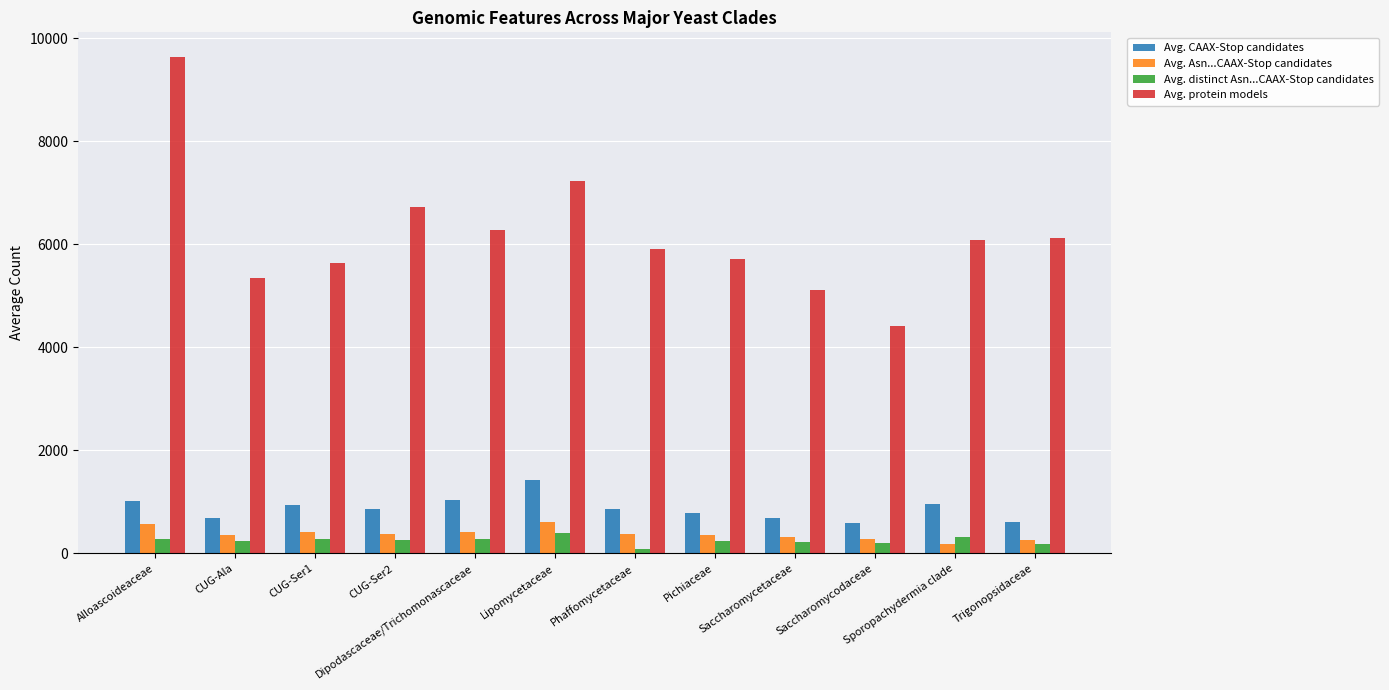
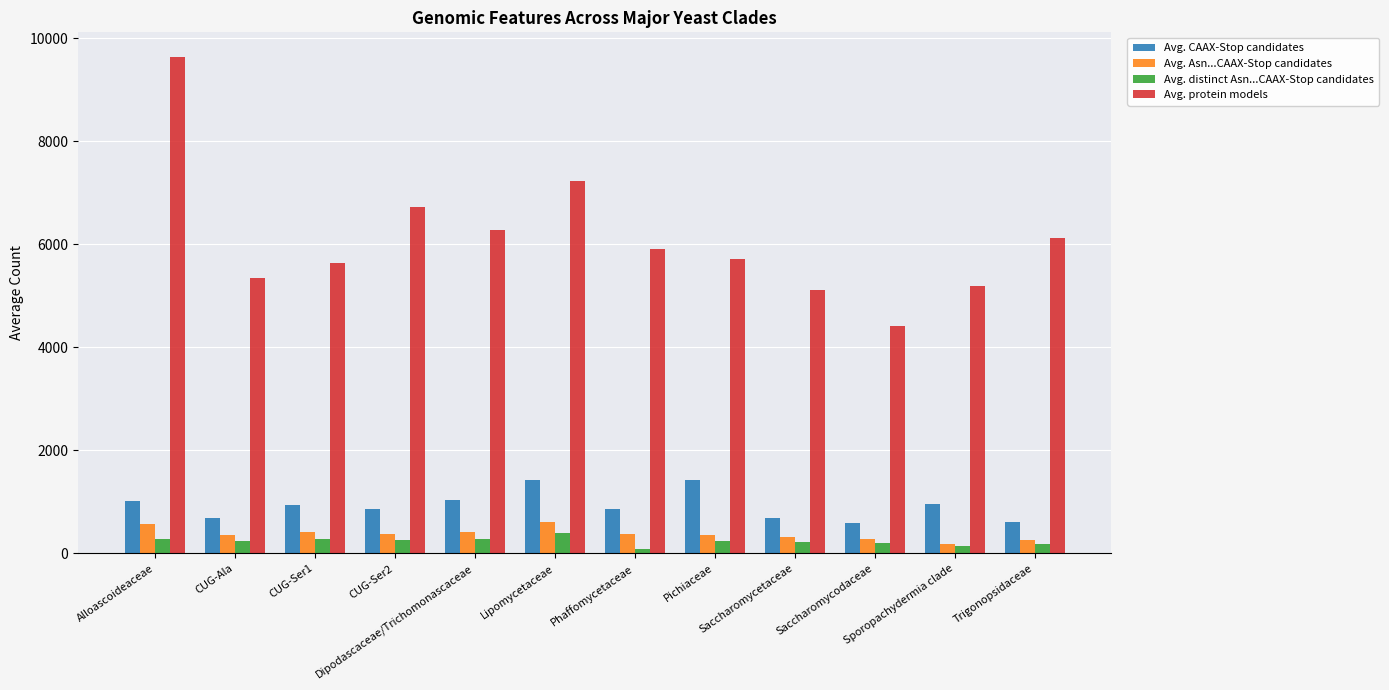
  {
    "Avg. CAAX-Stop candidates": {
      "Alloascoideaceae": 1000,
      "CUG-Ala": 700,
      "CUG-Ser1": 900,
      "CUG-Ser2": 900,
      "Dipodascaceae/Trichomonascaceae": 1000,
      "Lipomycetaceae": 1400,
      "Phaffomycetaceae": 900,
-     "Pichiaceae": 800,
+     "Pichiaceae": 1400,
      "Saccharomycetaceae": 700,
      "Saccharomycodaceae": 600,
      "Sporopachydermia clade": 1000,
      "Trigonopsidaceae": 600
    },
    "Avg. Asn...CAAX-Stop candidates": {
      "Alloascoideaceae": 600,
      "CUG-Ala": 400,
      "CUG-Ser1": 400,
      "CUG-Ser2": 400,
      "Dipodascaceae/Trichomonascaceae": 400,
      "Lipomycetaceae": 600,
      "Phaffomycetaceae": 400,
      "Pichiaceae": 400,
      "Saccharomycetaceae": 300,
      "Saccharomycodaceae": 300,
      "Sporopachydermia clade": 200,
      "Trigonopsidaceae": 300
    },
    "Avg. distinct Asn...CAAX-Stop candidates": {
      "Alloascoideaceae": 300,
      "CUG-Ala": 200,
      "CUG-Ser1": 300,
      "CUG-Ser2": 300,
      "Dipodascaceae/Trichomonascaceae": 300,
      "Lipomycetaceae": 400,
      "Phaffomycetaceae": 100,
      "Pichiaceae": 300,
      "Saccharomycetaceae": 200,
      "Saccharomycodaceae": 200,
-     "Sporopachydermia clade": 300,
+     "Sporopachydermia clade": 100,
      "Trigonopsidaceae": 200
    },
    "Avg. protein models": {
      "Alloascoideaceae": 9600,
      "CUG-Ala": 5300,
      "CUG-Ser1": 5600,
      "CUG-Ser2": 6700,
      "Dipodascaceae/Trichomonascaceae": 6300,
      "Lipomycetaceae": 7200,
      "Phaffomycetaceae": 5900,
      "Pichiaceae": 5700,
      "Saccharomycetaceae": 5100,
      "Saccharomycodaceae": 4400,
-     "Sporopachydermia clade": 6100,
+     "Sporopachydermia clade": 5200,
      "Trigonopsidaceae": 6100
    }
  }
